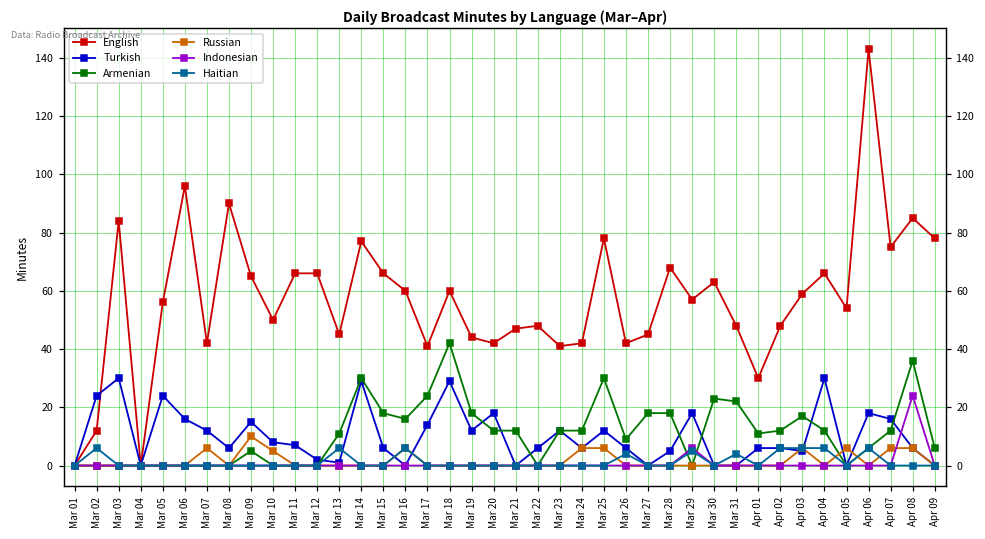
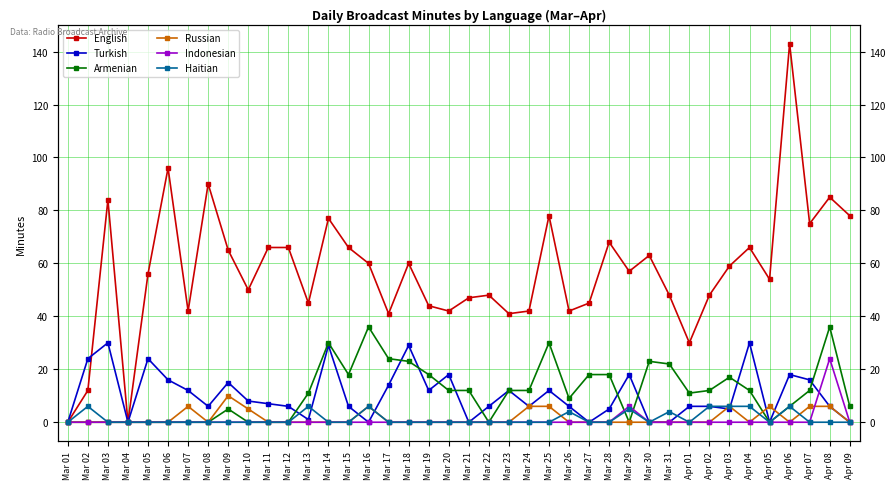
  {
    "English": {
      "Mar 02": 12,
      "Mar 03": 84,
      "Mar 05": 56,
      "Mar 06": 96,
      "Mar 07": 42,
      "Mar 08": 90,
      "Mar 09": 65,
      "Mar 10": 50,
      "Mar 11": 66,
      "Mar 12": 66,
      "Mar 13": 45,
      "Mar 14": 77,
      "Mar 15": 66,
      "Mar 16": 60,
      "Mar 17": 41,
      "Mar 18": 60,
      "Mar 19": 44,
      "Mar 20": 42,
      "Mar 21": 47,
      "Mar 22": 48,
      "Mar 23": 41,
      "Mar 24": 42,
      "Mar 25": 78,
      "Mar 26": 42,
      "Mar 27": 45,
      "Mar 28": 68,
      "Mar 29": 57,
      "Mar 30": 63,
      "Mar 31": 48,
      "Apr 01": 30,
      "Apr 02": 48,
      "Apr 03": 59,
      "Apr 04": 66,
      "Apr 05": 54,
      "Apr 06": 143,
      "Apr 07": 75,
      "Apr 08": 85,
      "Apr 09": 78
    },
    "Turkish": {
      "Mar 02": 24,
      "Mar 03": 30,
      "Mar 05": 24,
      "Mar 06": 16,
      "Mar 07": 12,
      "Mar 08": 6,
      "Mar 09": 15,
      "Mar 10": 8,
      "Mar 11": 7,
-     "Mar 12": 2,
+     "Mar 12": 6,
      "Mar 13": 1,
      "Mar 14": 29,
      "Mar 15": 6,
      "Mar 17": 14,
      "Mar 18": 29,
      "Mar 19": 12,
      "Mar 20": 18,
      "Mar 22": 6,
      "Mar 25": 12,
      "Mar 26": 6,
      "Mar 28": 5,
      "Mar 29": 18,
      "Apr 01": 6,
      "Apr 03": 5,
      "Apr 04": 30,
      "Apr 06": 18,
      "Apr 07": 16
    },
    "Armenian": {
      "Mar 09": 5,
      "Mar 13": 11,
      "Mar 14": 30,
      "Mar 15": 18,
-     "Mar 16": 16,
+     "Mar 16": 36,
      "Mar 17": 24,
-     "Mar 18": 42,
+     "Mar 18": 23,
      "Mar 19": 18,
      "Mar 20": 12,
      "Mar 21": 12,
      "Mar 24": 12,
      "Mar 25": 30,
      "Mar 26": 9,
      "Mar 27": 18,
      "Mar 28": 18,
      "Mar 30": 23,
      "Mar 31": 22,
      "Apr 01": 11,
      "Apr 02": 12,
      "Apr 03": 17,
      "Apr 04": 12,
      "Apr 07": 12,
      "Apr 08": 36,
      "Apr 09": 6
    },
    "Russian": {
      "Mar 07": 6,
      "Mar 09": 10,
      "Mar 10": 5,
      "Mar 25": 6,
      "Apr 05": 6,
      "Apr 07": 6
    },
    "Indonesian": {
      "Mar 29": 6,
      "Apr 03": 0,
      "Apr 08": 24
    },
    "Haitian": {
      "Mar 02": 6,
      "Mar 13": 6,
      "Mar 26": 4,
      "Mar 29": 5,
      "Mar 31": 4,
      "Apr 04": 6,
      "Apr 08": 0
    }
  }
